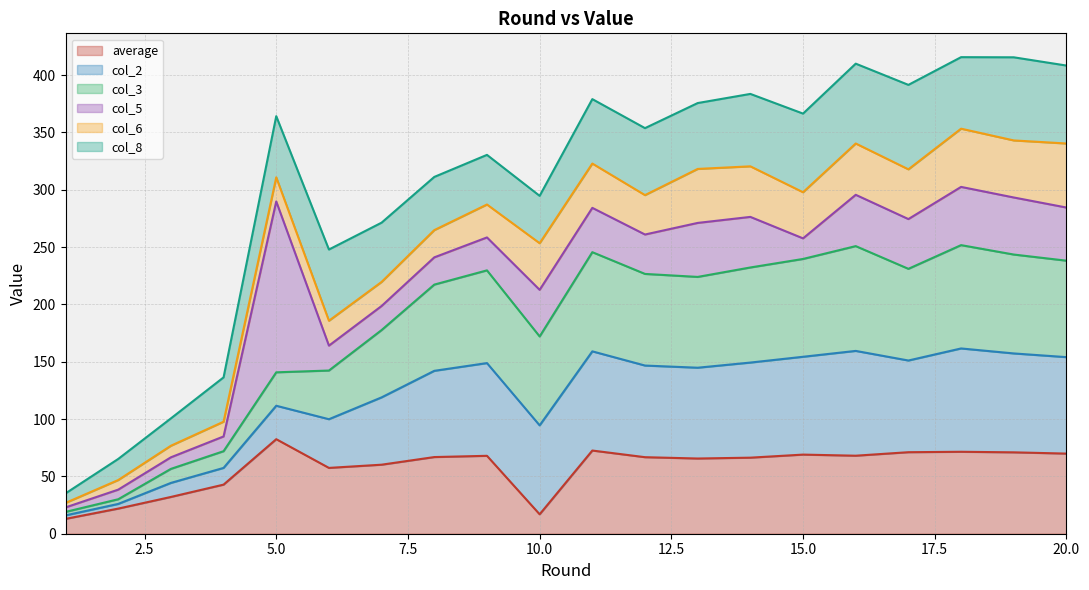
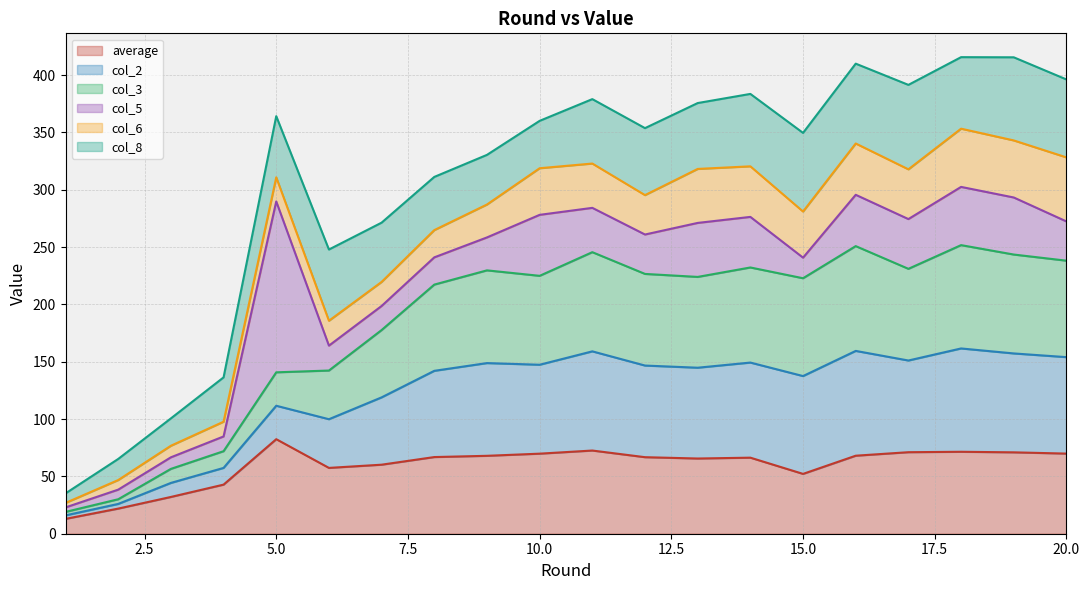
  {
    "average": {
      "5.0": 82,
-     "10.0": 17,
-     "15.0": 69,
+     "10.0": 70,
+     "15.0": 52,
      "20.0": 70
    },
    "col_5": {
      "5.0": 149,
-     "10.0": 41,
+     "10.0": 53,
      "15.0": 18,
-     "20.0": 46
+     "20.0": 34
    },
    "col_6": {
      "5.0": 21,
      "10.0": 41,
      "15.0": 40,
      "20.0": 56
    }
  }
